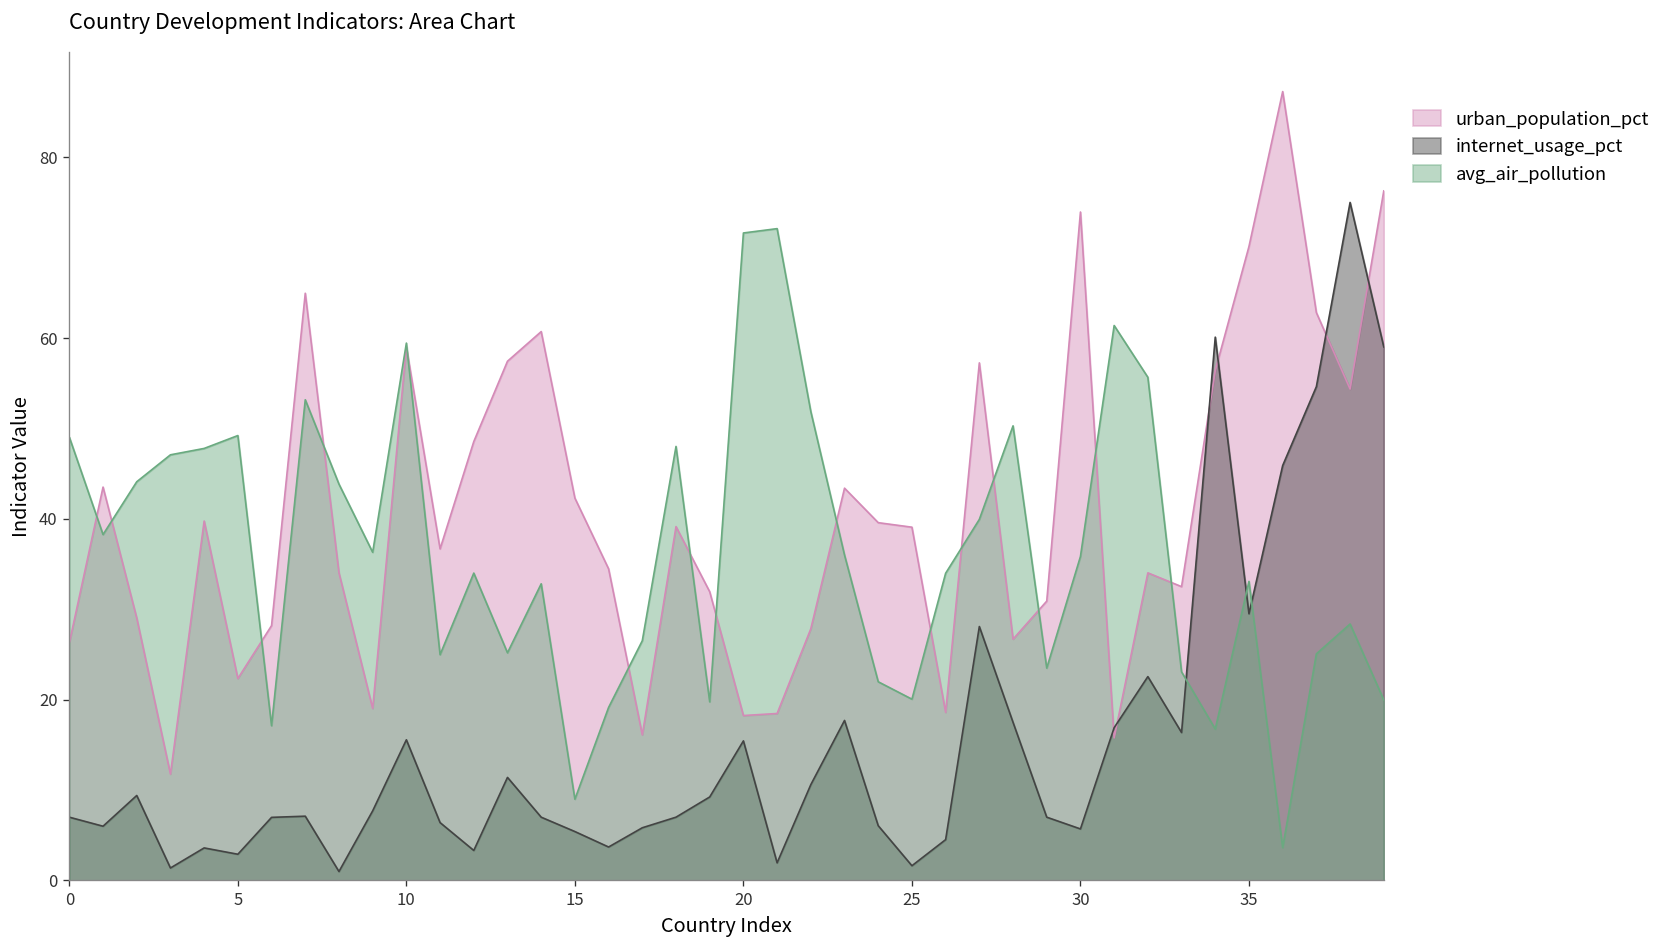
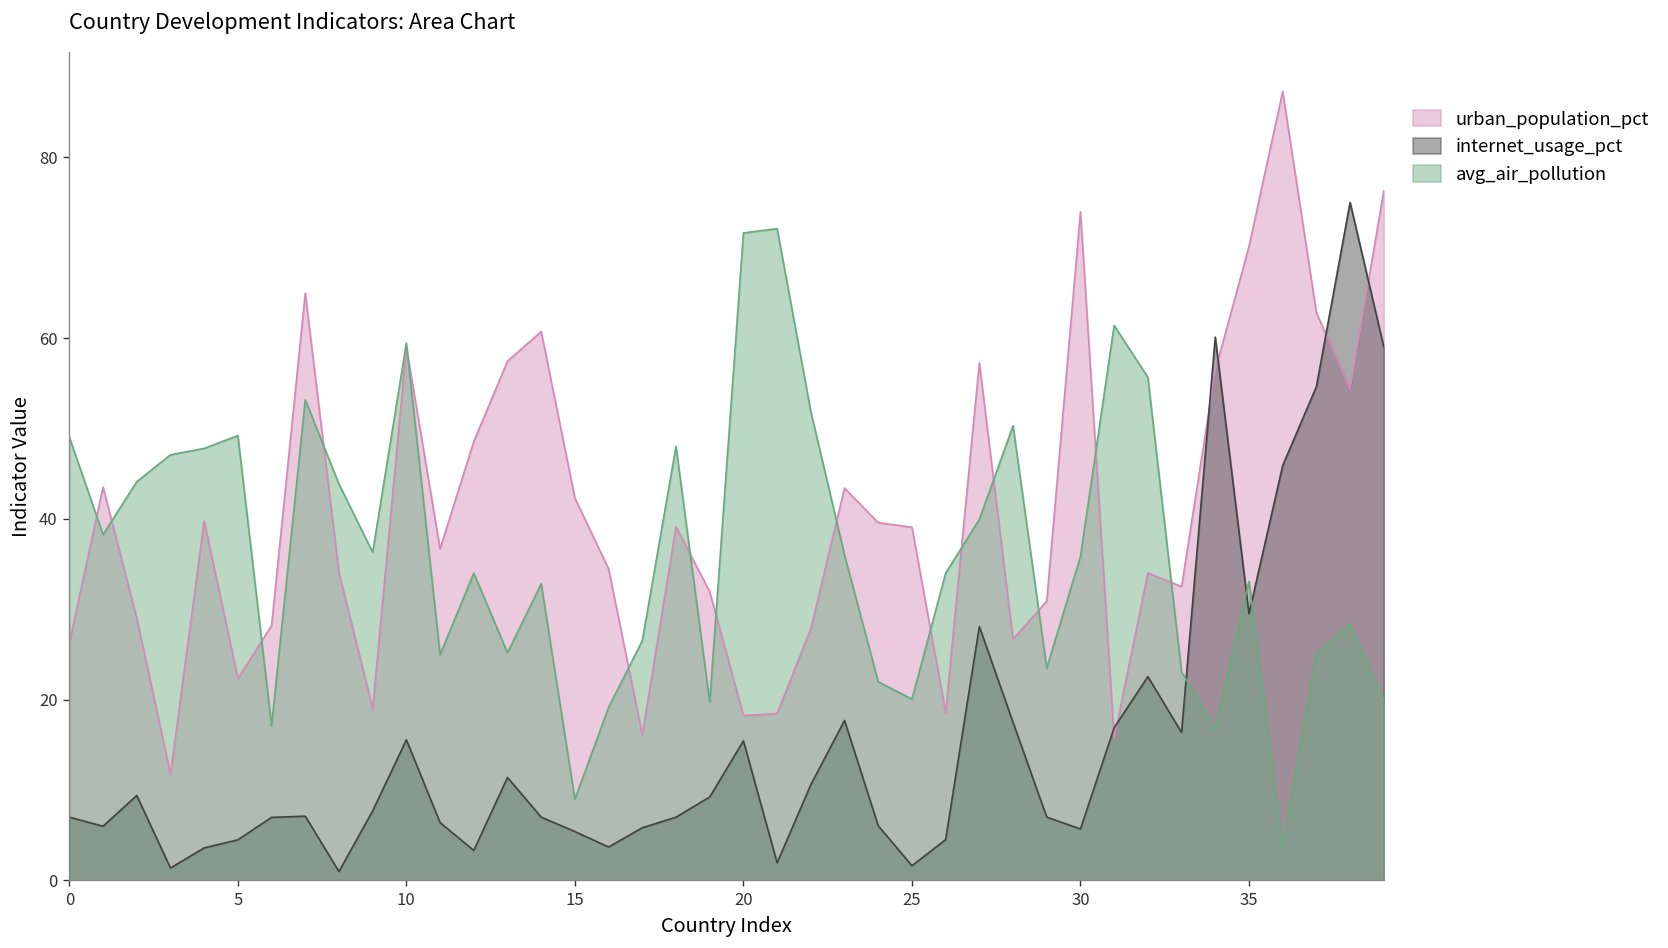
  {
    "urban_population_pct": {
      "0": 26,
      "5": 22,
      "10": 59,
      "15": 42,
      "20": 18,
      "25": 39,
      "30": 74,
      "35": 70
    },
    "internet_usage_pct": {
      "0": 7,
-     "5": 3,
+     "5": 5,
      "10": 16,
      "15": 5,
      "20": 15,
      "25": 2,
      "30": 6,
      "35": 30
    },
    "avg_air_pollution": {
      "0": 49,
      "5": 49,
      "10": 59,
      "15": 9,
      "20": 72,
      "25": 20,
      "30": 36,
      "35": 33
    }
  }
